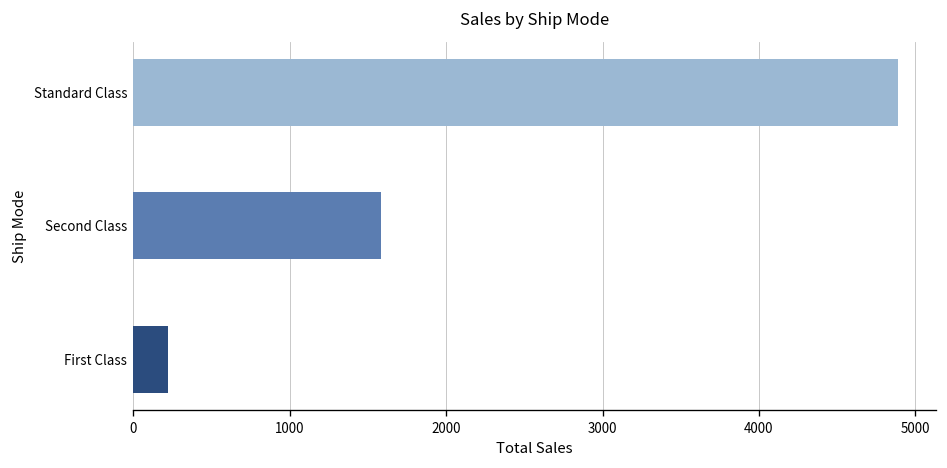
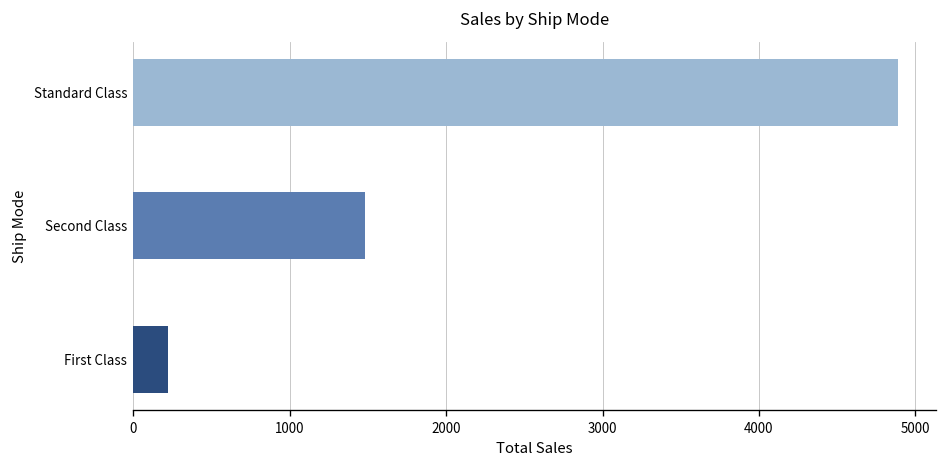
  {
    "Standard Class": 4890,
-   "Second Class": 1590,
+   "Second Class": 1480,
    "First Class": 220
  }
